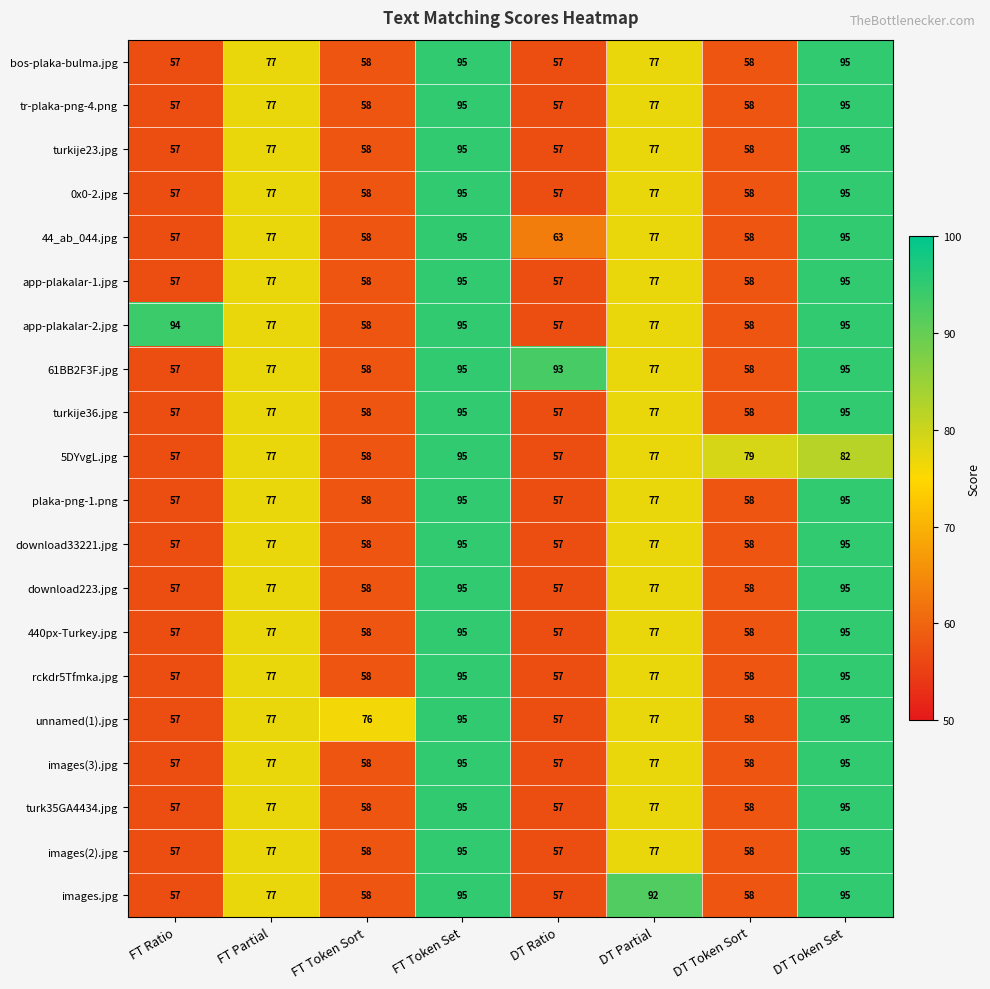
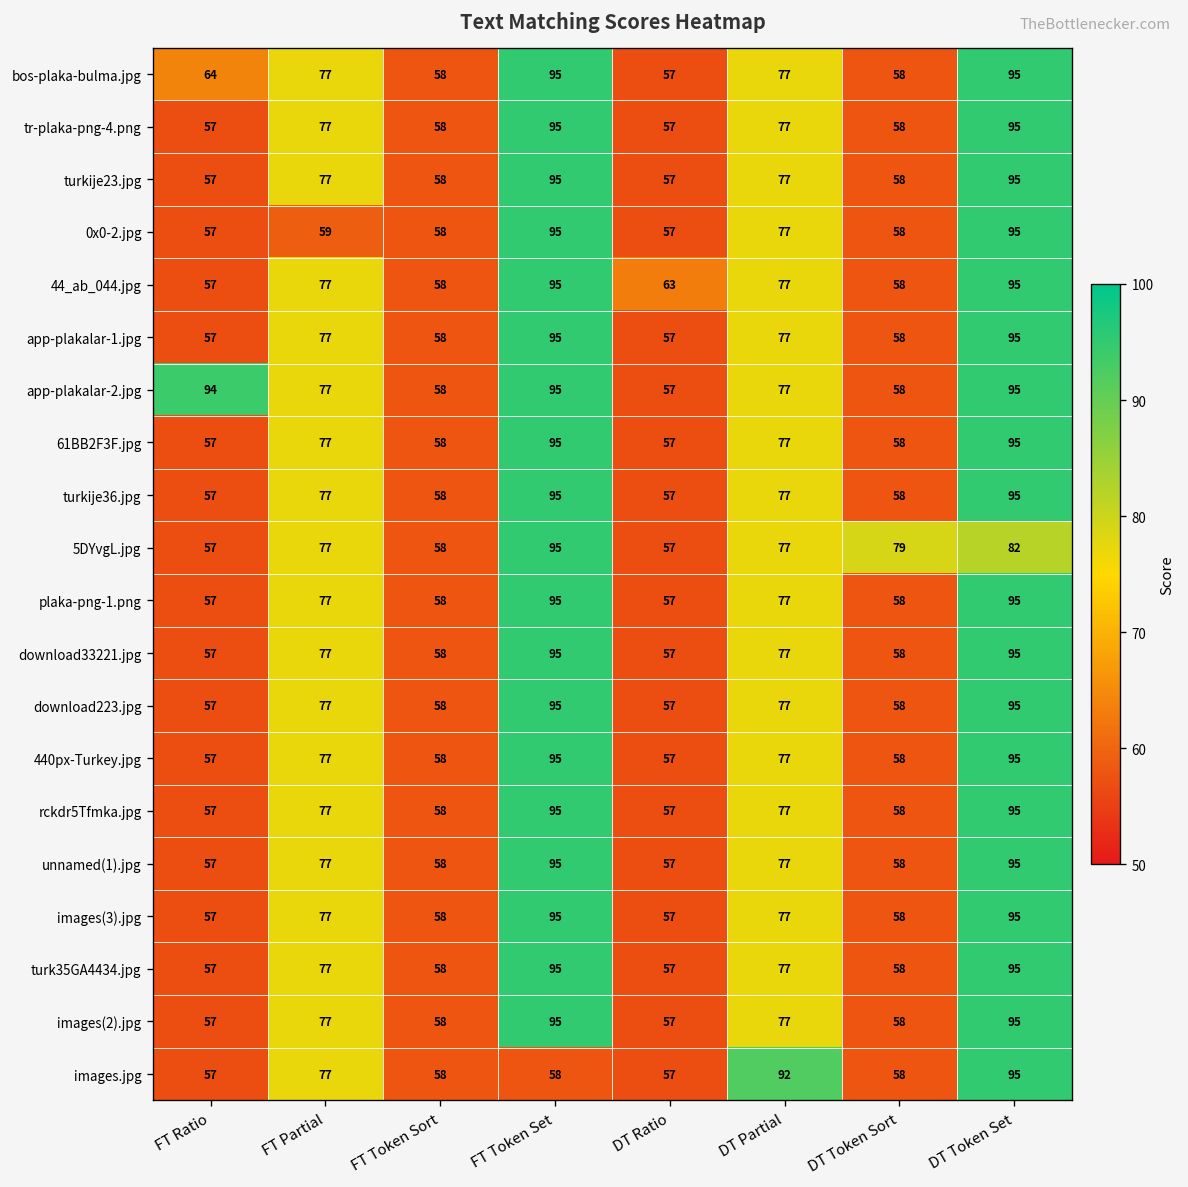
  {
    "bos-plaka-bulma.jpg": {
-     "FT Ratio": 57,
+     "FT Ratio": 64,
      "FT Partial": 77,
      "FT Token Sort": 58,
      "FT Token Set": 95,
      "DT Ratio": 57,
      "DT Partial": 77,
      "DT Token Sort": 58,
      "DT Token Set": 95
    },
    "tr-plaka-png-4.png": {
      "FT Ratio": 57,
      "FT Partial": 77,
      "FT Token Sort": 58,
      "FT Token Set": 95,
      "DT Ratio": 57,
      "DT Partial": 77,
      "DT Token Sort": 58,
      "DT Token Set": 95
    },
    "turkije23.jpg": {
      "FT Ratio": 57,
      "FT Partial": 77,
      "FT Token Sort": 58,
      "FT Token Set": 95,
      "DT Ratio": 57,
      "DT Partial": 77,
      "DT Token Sort": 58,
      "DT Token Set": 95
    },
    "0x0-2.jpg": {
      "FT Ratio": 57,
-     "FT Partial": 77,
+     "FT Partial": 59,
      "FT Token Sort": 58,
      "FT Token Set": 95,
      "DT Ratio": 57,
      "DT Partial": 77,
      "DT Token Sort": 58,
      "DT Token Set": 95
    },
    "44_ab_044.jpg": {
      "FT Ratio": 57,
      "FT Partial": 77,
      "FT Token Sort": 58,
      "FT Token Set": 95,
      "DT Ratio": 63,
      "DT Partial": 77,
      "DT Token Sort": 58,
      "DT Token Set": 95
    },
    "app-plakalar-1.jpg": {
      "FT Ratio": 57,
      "FT Partial": 77,
      "FT Token Sort": 58,
      "FT Token Set": 95,
      "DT Ratio": 57,
      "DT Partial": 77,
      "DT Token Sort": 58,
      "DT Token Set": 95
    },
    "app-plakalar-2.jpg": {
      "FT Ratio": 94,
      "FT Partial": 77,
      "FT Token Sort": 58,
      "FT Token Set": 95,
      "DT Ratio": 57,
      "DT Partial": 77,
      "DT Token Sort": 58,
      "DT Token Set": 95
    },
    "61BB2F3F.jpg": {
      "FT Ratio": 57,
      "FT Partial": 77,
      "FT Token Sort": 58,
      "FT Token Set": 95,
-     "DT Ratio": 93,
+     "DT Ratio": 57,
      "DT Partial": 77,
      "DT Token Sort": 58,
      "DT Token Set": 95
    },
    "turkije36.jpg": {
      "FT Ratio": 57,
      "FT Partial": 77,
      "FT Token Sort": 58,
      "FT Token Set": 95,
      "DT Ratio": 57,
      "DT Partial": 77,
      "DT Token Sort": 58,
      "DT Token Set": 95
    },
    "5DYvgL.jpg": {
      "FT Ratio": 57,
      "FT Partial": 77,
      "FT Token Sort": 58,
      "FT Token Set": 95,
      "DT Ratio": 57,
      "DT Partial": 77,
      "DT Token Sort": 79,
      "DT Token Set": 82
    },
    "plaka-png-1.png": {
      "FT Ratio": 57,
      "FT Partial": 77,
      "FT Token Sort": 58,
      "FT Token Set": 95,
      "DT Ratio": 57,
      "DT Partial": 77,
      "DT Token Sort": 58,
      "DT Token Set": 95
    },
    "download33221.jpg": {
      "FT Ratio": 57,
      "FT Partial": 77,
      "FT Token Sort": 58,
      "FT Token Set": 95,
      "DT Ratio": 57,
      "DT Partial": 77,
      "DT Token Sort": 58,
      "DT Token Set": 95
    },
    "download223.jpg": {
      "FT Ratio": 57,
      "FT Partial": 77,
      "FT Token Sort": 58,
      "FT Token Set": 95,
      "DT Ratio": 57,
      "DT Partial": 77,
      "DT Token Sort": 58,
      "DT Token Set": 95
    },
    "440px-Turkey.jpg": {
      "FT Ratio": 57,
      "FT Partial": 77,
      "FT Token Sort": 58,
      "FT Token Set": 95,
      "DT Ratio": 57,
      "DT Partial": 77,
      "DT Token Sort": 58,
      "DT Token Set": 95
    },
    "rckdr5Tfmka.jpg": {
      "FT Ratio": 57,
      "FT Partial": 77,
      "FT Token Sort": 58,
      "FT Token Set": 95,
      "DT Ratio": 57,
      "DT Partial": 77,
      "DT Token Sort": 58,
      "DT Token Set": 95
    },
    "unnamed(1).jpg": {
      "FT Ratio": 57,
      "FT Partial": 77,
-     "FT Token Sort": 76,
+     "FT Token Sort": 58,
      "FT Token Set": 95,
      "DT Ratio": 57,
      "DT Partial": 77,
      "DT Token Sort": 58,
      "DT Token Set": 95
    },
    "images(3).jpg": {
      "FT Ratio": 57,
      "FT Partial": 77,
      "FT Token Sort": 58,
      "FT Token Set": 95,
      "DT Ratio": 57,
      "DT Partial": 77,
      "DT Token Sort": 58,
      "DT Token Set": 95
    },
    "turk35GA4434.jpg": {
      "FT Ratio": 57,
      "FT Partial": 77,
      "FT Token Sort": 58,
      "FT Token Set": 95,
      "DT Ratio": 57,
      "DT Partial": 77,
      "DT Token Sort": 58,
      "DT Token Set": 95
    },
    "images(2).jpg": {
      "FT Ratio": 57,
      "FT Partial": 77,
      "FT Token Sort": 58,
      "FT Token Set": 95,
      "DT Ratio": 57,
      "DT Partial": 77,
      "DT Token Sort": 58,
      "DT Token Set": 95
    },
    "images.jpg": {
      "FT Ratio": 57,
      "FT Partial": 77,
      "FT Token Sort": 58,
-     "FT Token Set": 95,
+     "FT Token Set": 58,
      "DT Ratio": 57,
      "DT Partial": 92,
      "DT Token Sort": 58,
      "DT Token Set": 95
    }
  }
